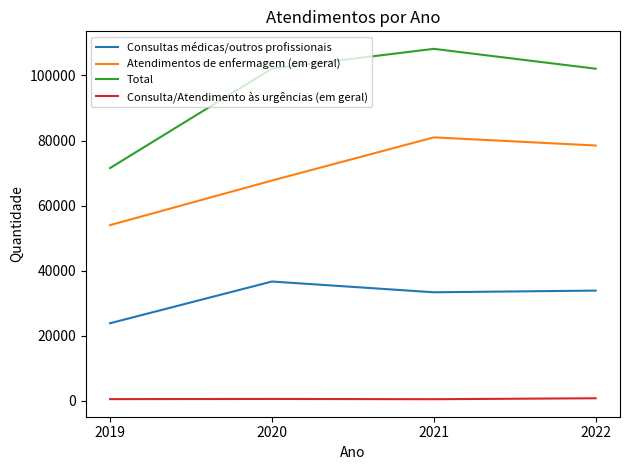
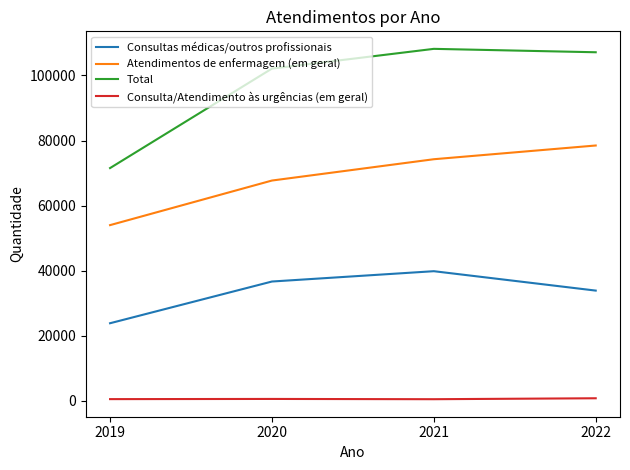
  {
    "Consultas médicas/outros profissionais": {
      "2019": 24000,
      "2020": 37000,
-     "2021": 33000,
+     "2021": 40000,
      "2022": 34000
    },
    "Atendimentos de enfermagem (em geral)": {
      "2019": 54000,
      "2020": 68000,
-     "2021": 81000,
+     "2021": 74000,
      "2022": 78000
    },
    "Total": {
      "2019": 72000,
      "2021": 108000,
-     "2022": 102000
+     "2022": 107000
    },
    "Consulta/Atendimento às urgências (em geral)": {
      "2019": 1000,
      "2020": 1000,
      "2021": 1000,
      "2022": 1000
    }
  }
